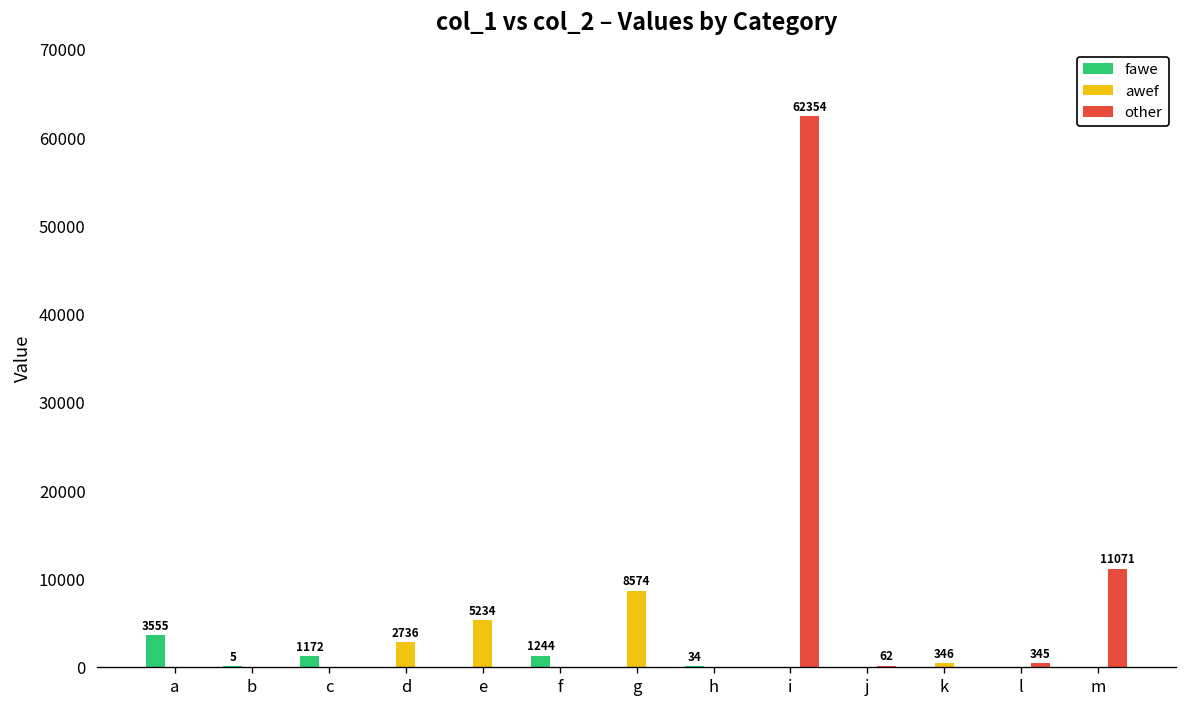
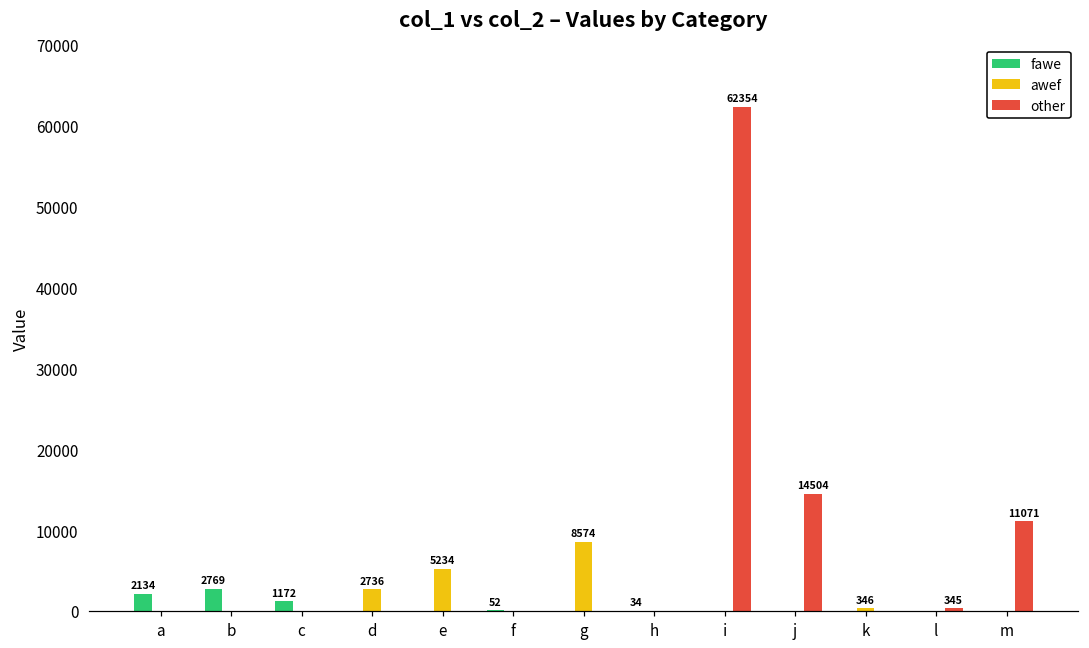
  {
    "fawe": {
-     "a": 3555,
-     "b": 5,
+     "a": 2134,
+     "b": 2769,
      "c": 1172,
-     "f": 1244,
+     "f": 52,
      "h": 34
    },
    "awef": {
      "d": 2736,
      "e": 5234,
      "g": 8574,
      "k": 346
    },
    "other": {
      "i": 62354,
-     "j": 62,
+     "j": 14504,
      "l": 345,
      "m": 11071
    }
  }
